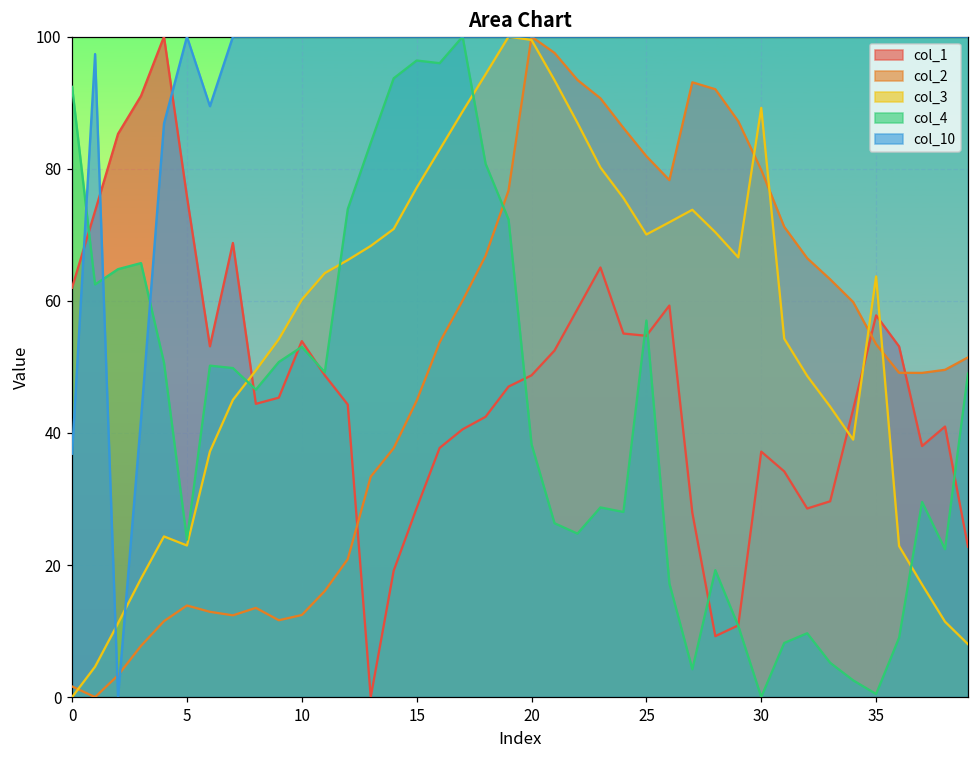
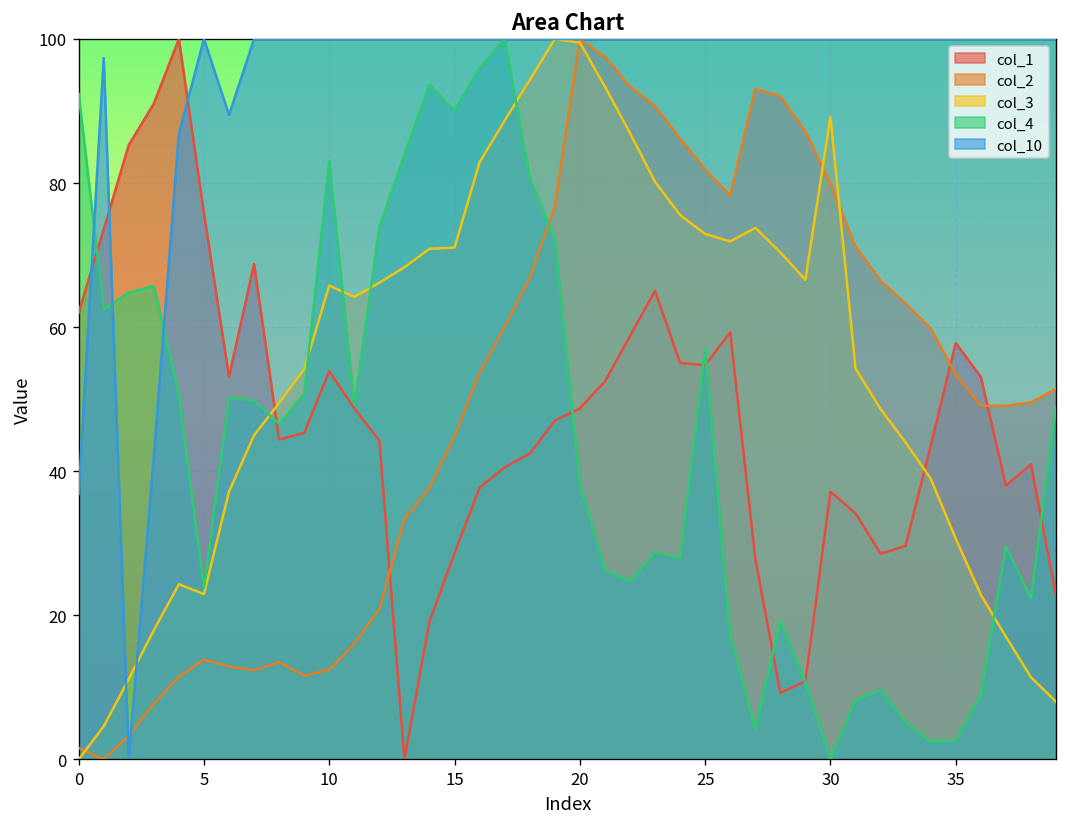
  {
    "col_3": {
      "0": 0,
      "5": 23,
-     "10": 60,
-     "15": 77,
+     "10": 66,
+     "15": 71,
      "20": 100,
-     "25": 70,
+     "25": 73,
      "30": 89,
-     "35": 64
+     "35": 31
    },
    "col_4": {
      "0": 92,
      "5": 24,
-     "10": 53,
-     "15": 96,
+     "10": 83,
+     "15": 90,
      "20": 38,
      "25": 57,
      "30": 0,
-     "35": 0
+     "35": 3
    },
    "col_10": {
      "0": 37,
      "5": 100,
      "10": 100,
      "15": 100,
      "25": 100,
      "30": 100,
      "35": 100
    }
  }
